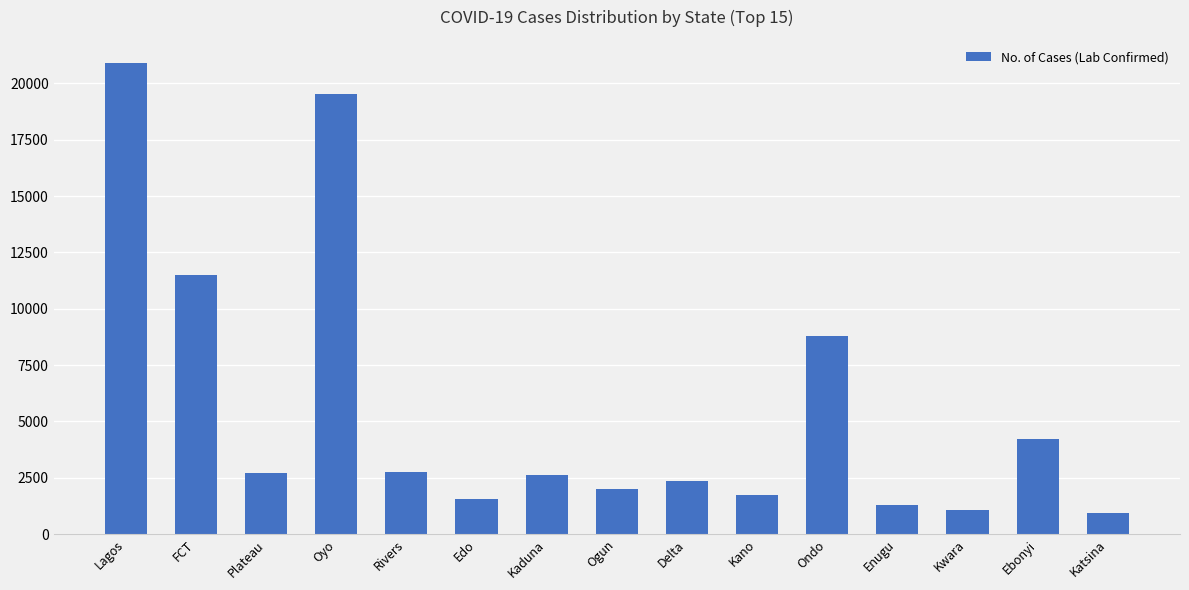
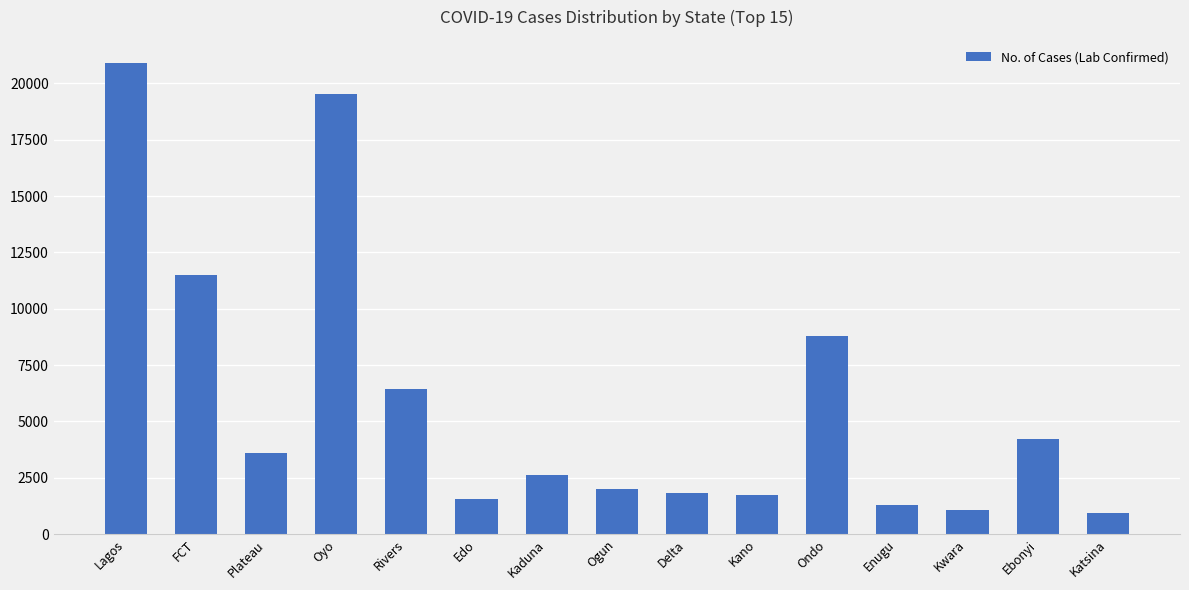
  {
    "Lagos": 20900,
    "FCT": 11500,
-   "Plateau": 2700,
+   "Plateau": 3600,
    "Oyo": 19500,
-   "Rivers": 2800,
+   "Rivers": 6500,
    "Edo": 1500,
    "Kaduna": 2600,
    "Ogun": 2000,
-   "Delta": 2400,
+   "Delta": 1800,
    "Kano": 1700,
    "Ondo": 8800,
    "Enugu": 1300,
    "Kwara": 1100,
    "Ebonyi": 4200,
    "Katsina": 1000
  }
